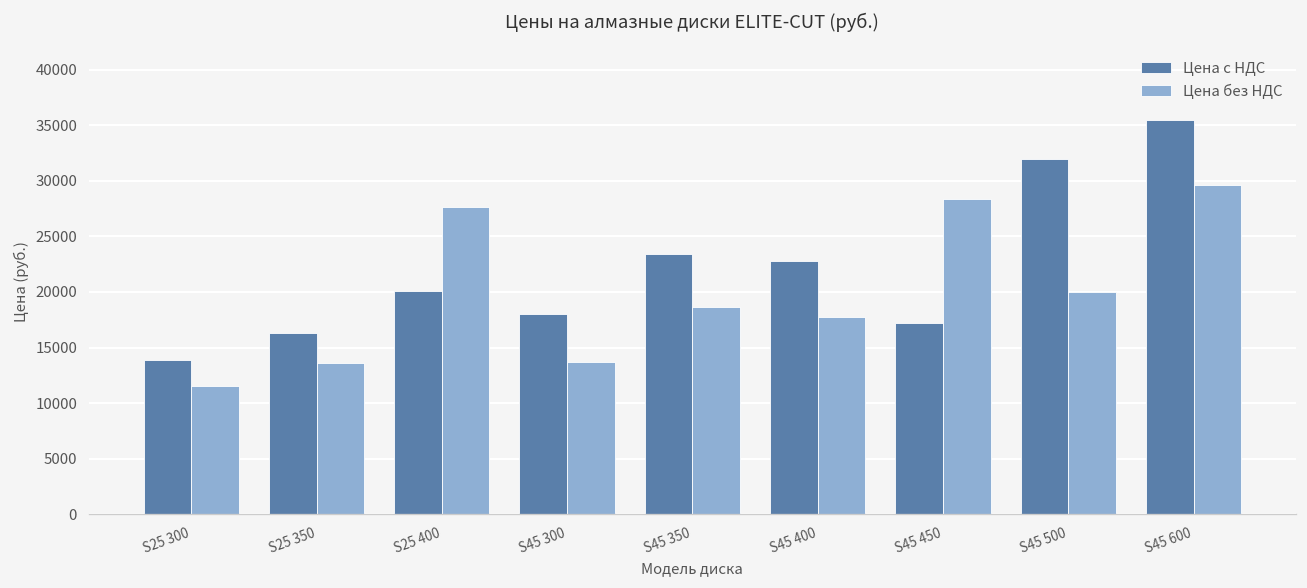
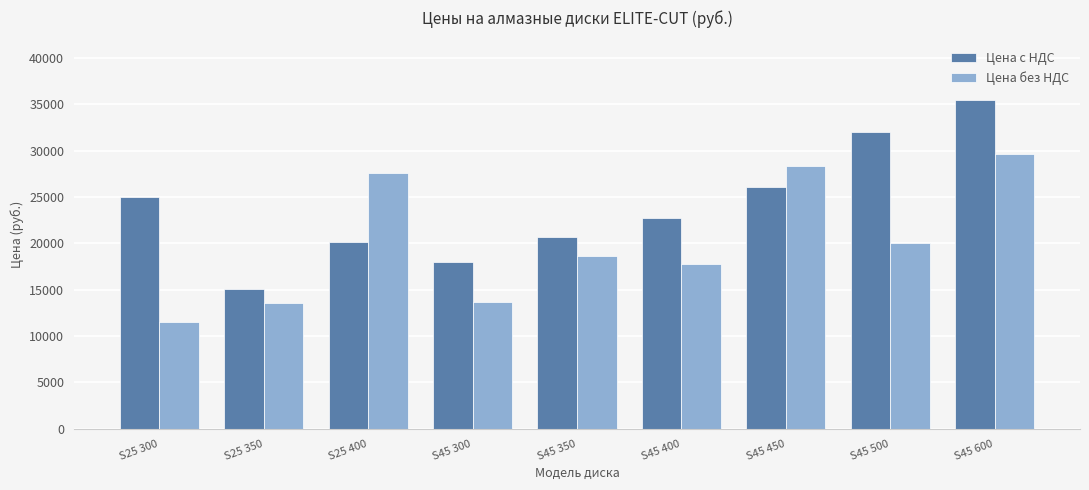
  {
    "Цена с НДС": {
-     "S25 300": 14000,
-     "S25 350": 16000,
+     "S25 300": 25000,
+     "S25 350": 15000,
      "S25 400": 20000,
      "S45 300": 18000,
-     "S45 350": 23000,
+     "S45 350": 21000,
      "S45 400": 23000,
-     "S45 450": 17000,
+     "S45 450": 26000,
      "S45 500": 32000,
      "S45 600": 36000
    },
    "Цена без НДС": {
      "S25 300": 12000,
      "S25 350": 14000,
      "S25 400": 28000,
      "S45 300": 14000,
      "S45 350": 19000,
      "S45 400": 18000,
      "S45 450": 28000,
      "S45 500": 20000,
      "S45 600": 30000
    }
  }
